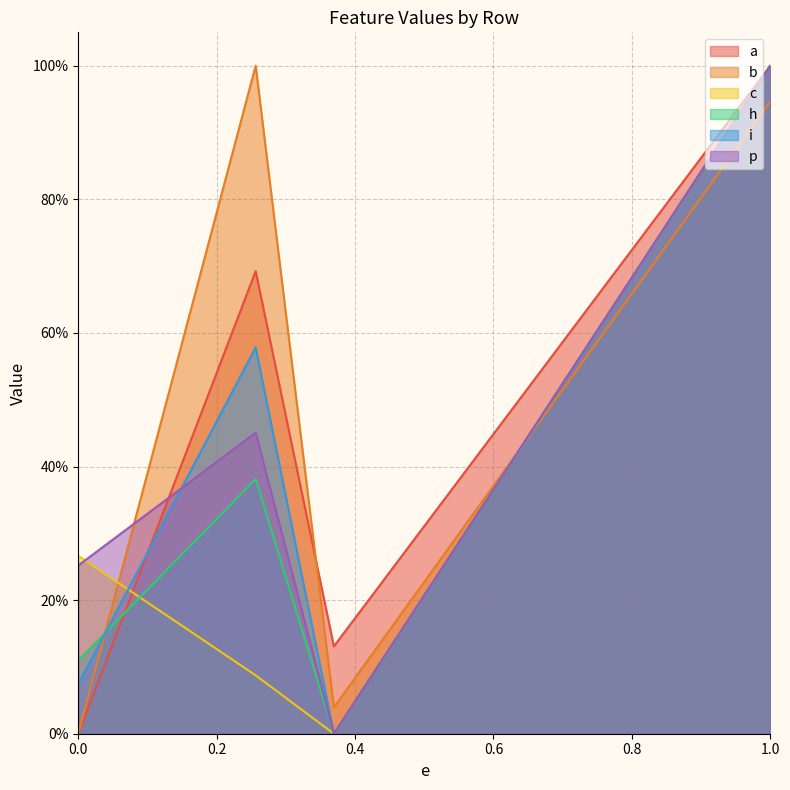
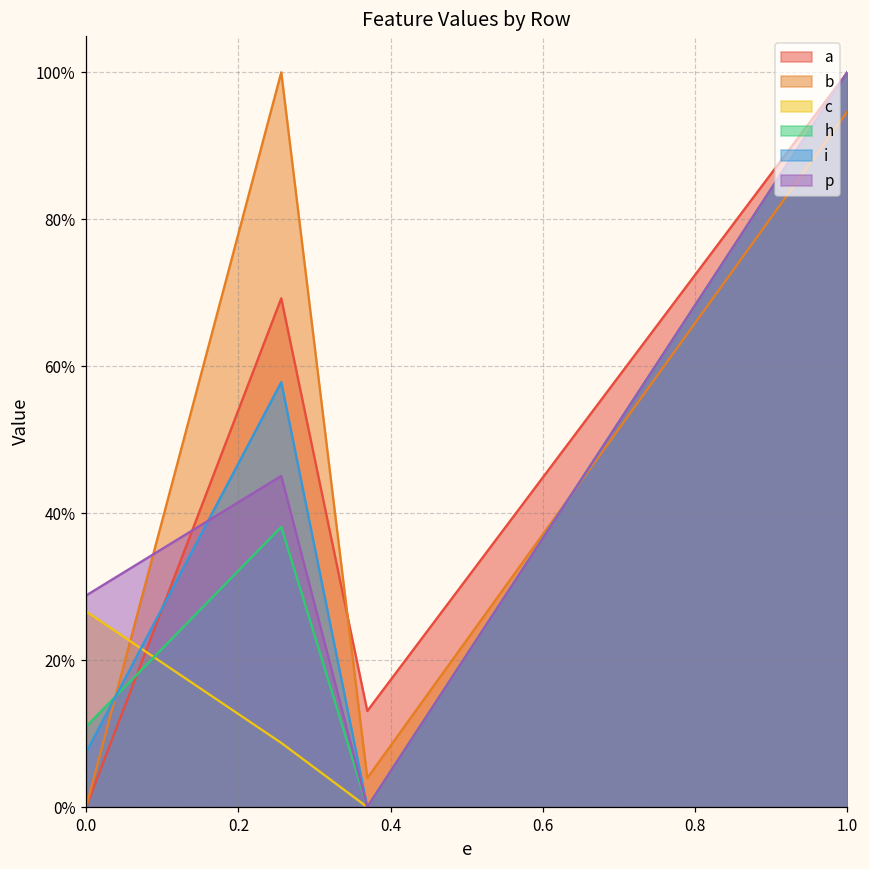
  {
    "h": {
      "0.0": "11%"
    },
    "i": {
      "0.0": "7%"
    },
    "p": {
-     "0.0": "25%"
+     "0.0": "29%"
    }
  }
